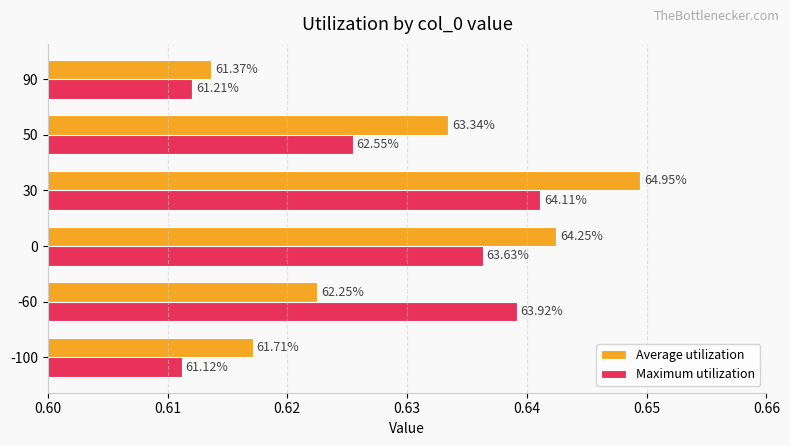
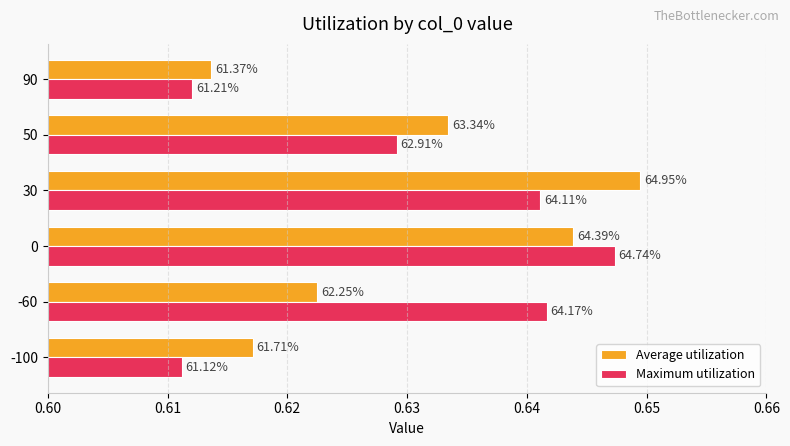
  {
    "Average utilization": {
      "90": "61.37%",
      "50": "63.34%",
      "30": "64.95%",
-     "0": "64.25%",
+     "0": "64.39%",
      "-60": "62.25%",
      "-100": "61.71%"
    },
    "Maximum utilization": {
      "90": "61.21%",
-     "50": "62.55%",
+     "50": "62.91%",
      "30": "64.11%",
-     "0": "63.63%",
-     "-60": "63.92%",
+     "0": "64.74%",
+     "-60": "64.17%",
      "-100": "61.12%"
    }
  }
